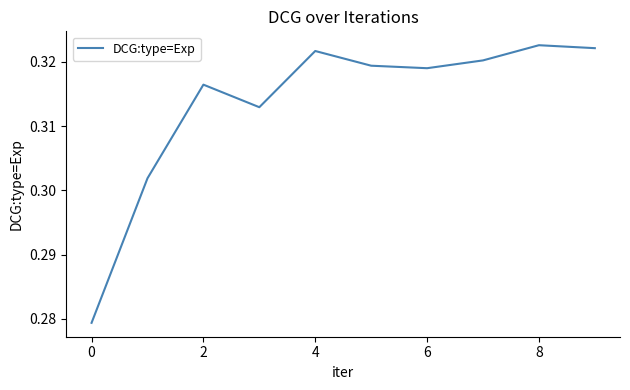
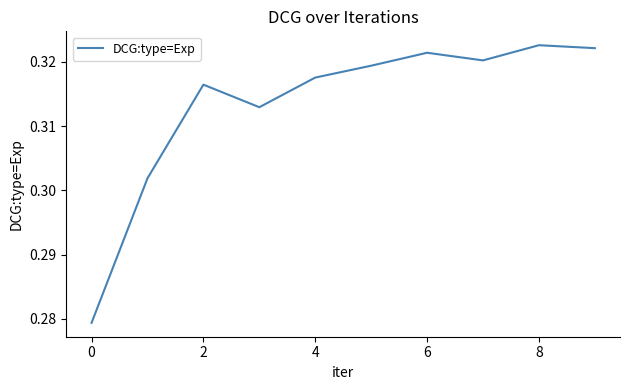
  {
    "0": 0.279,
    "2": 0.316,
-   "4": 0.322,
-   "6": 0.319,
+   "4": 0.318,
+   "6": 0.321,
    "8": 0.323
  }
